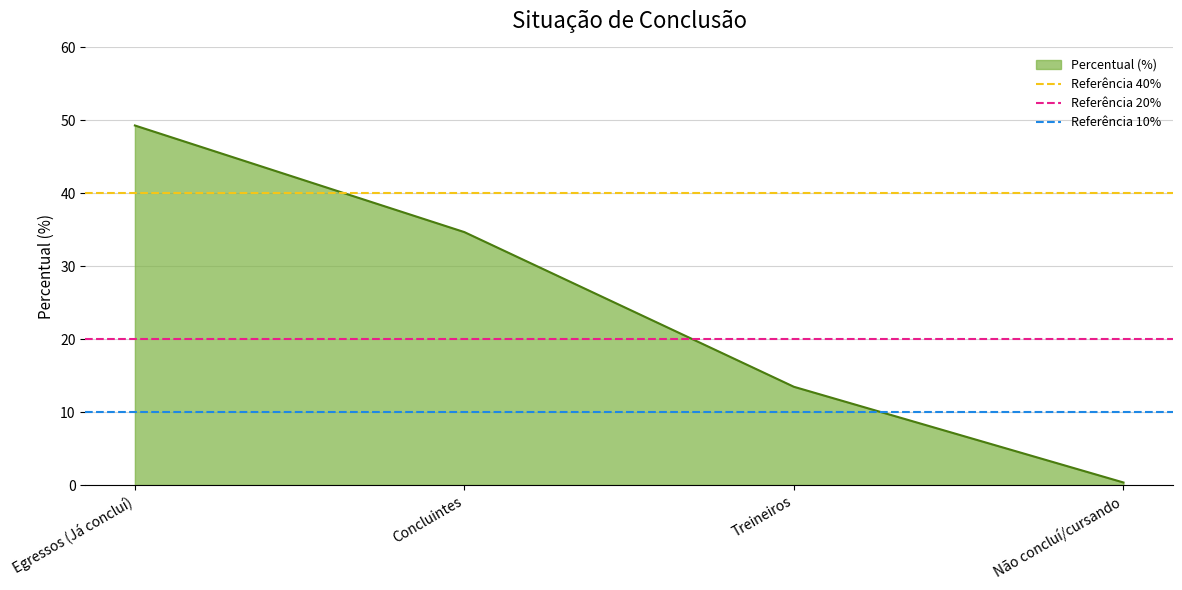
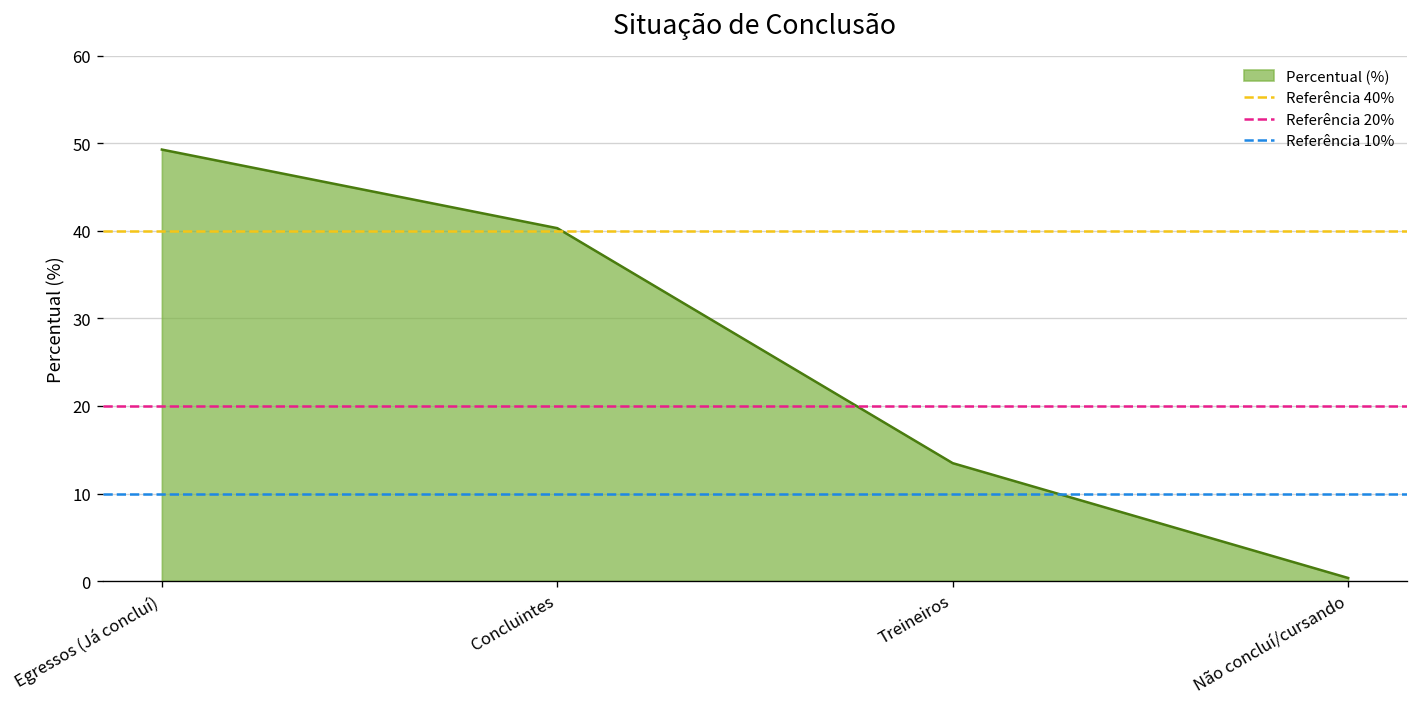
  {
    "Egressos (Já concluí)": 49,
-   "Concluintes": 35,
+   "Concluintes": 40,
    "Treineiros": 13,
    "Não concluí/cursando": 0
  }
